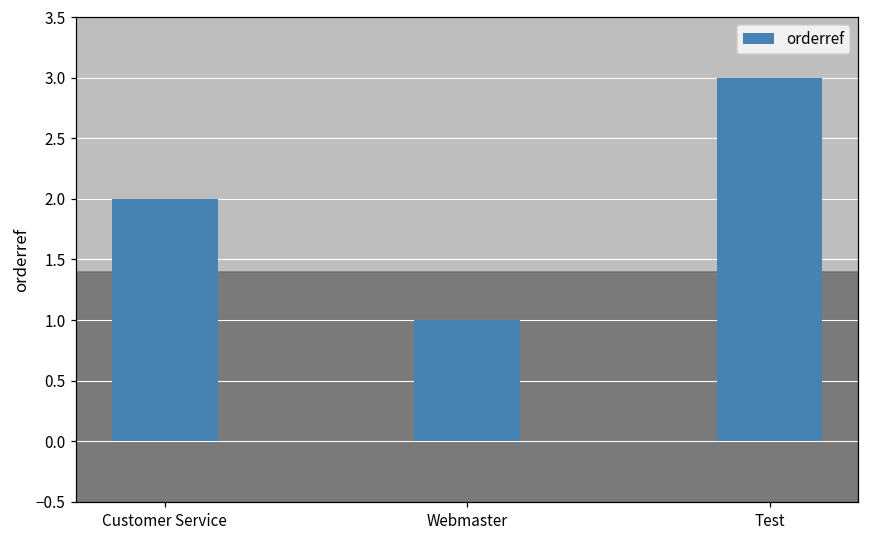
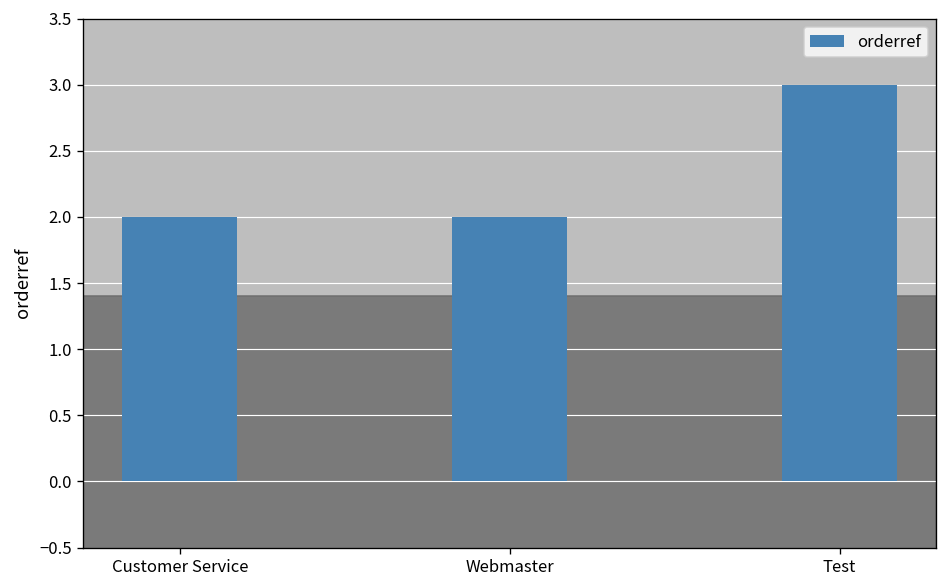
  {
    "Customer Service": 2,
-   "Webmaster": 1,
+   "Webmaster": 2,
    "Test": 3
  }
